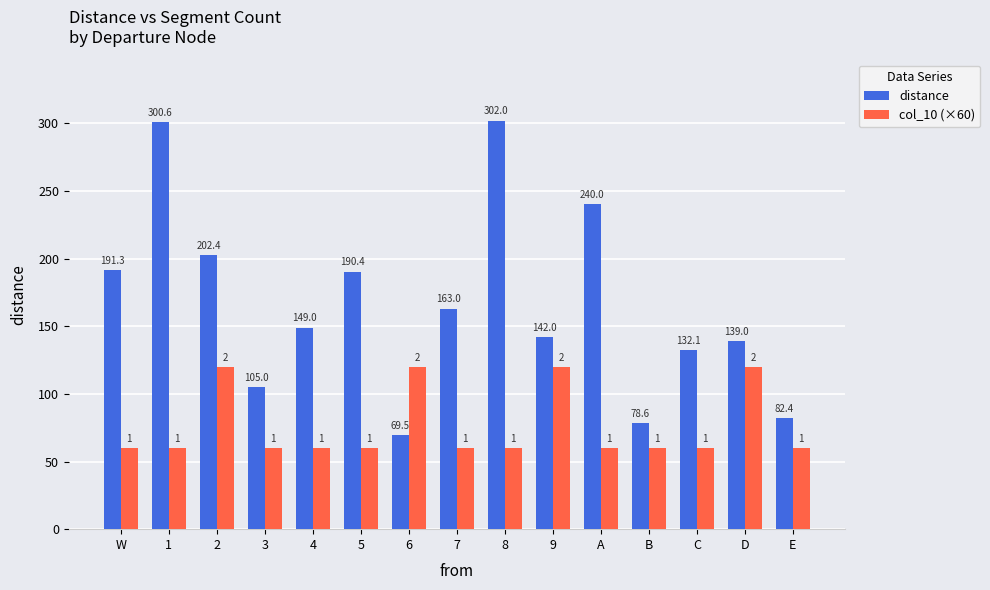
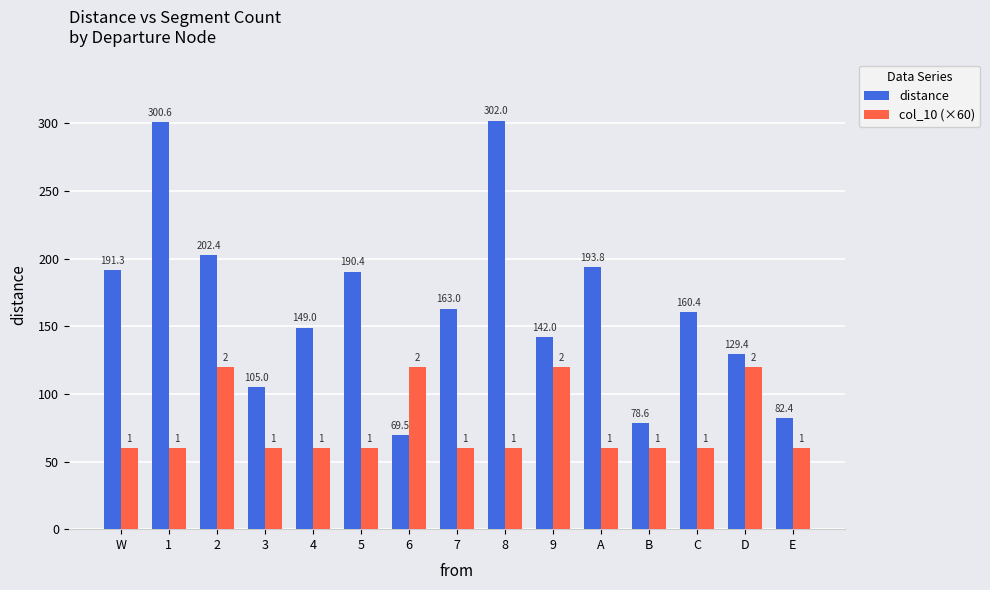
  {
    "distance": {
      "W": 191.3,
      "1": 300.6,
      "2": 202.4,
      "3": 105.0,
      "4": 149.0,
      "5": 190.4,
      "6": 69.5,
      "7": 163.0,
      "8": 302.0,
      "9": 142.0,
-     "A": 240.0,
+     "A": 193.8,
      "B": 78.6,
-     "C": 132.1,
-     "D": 139.0,
+     "C": 160.4,
+     "D": 129.4,
      "E": 82.4
    }
  }
